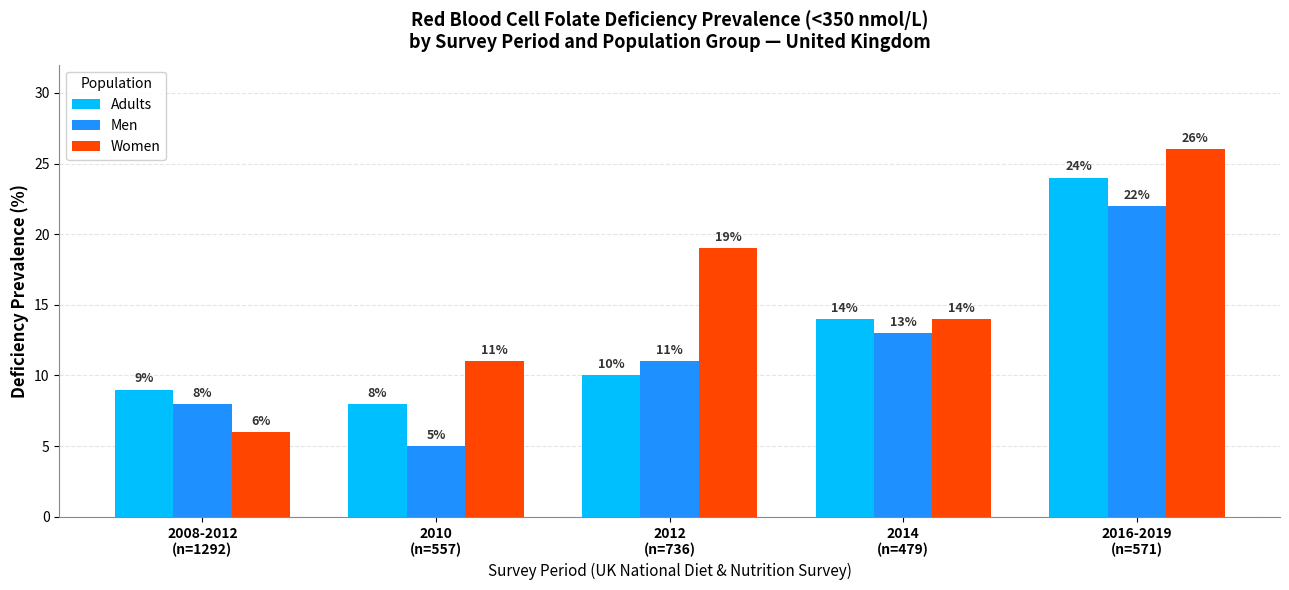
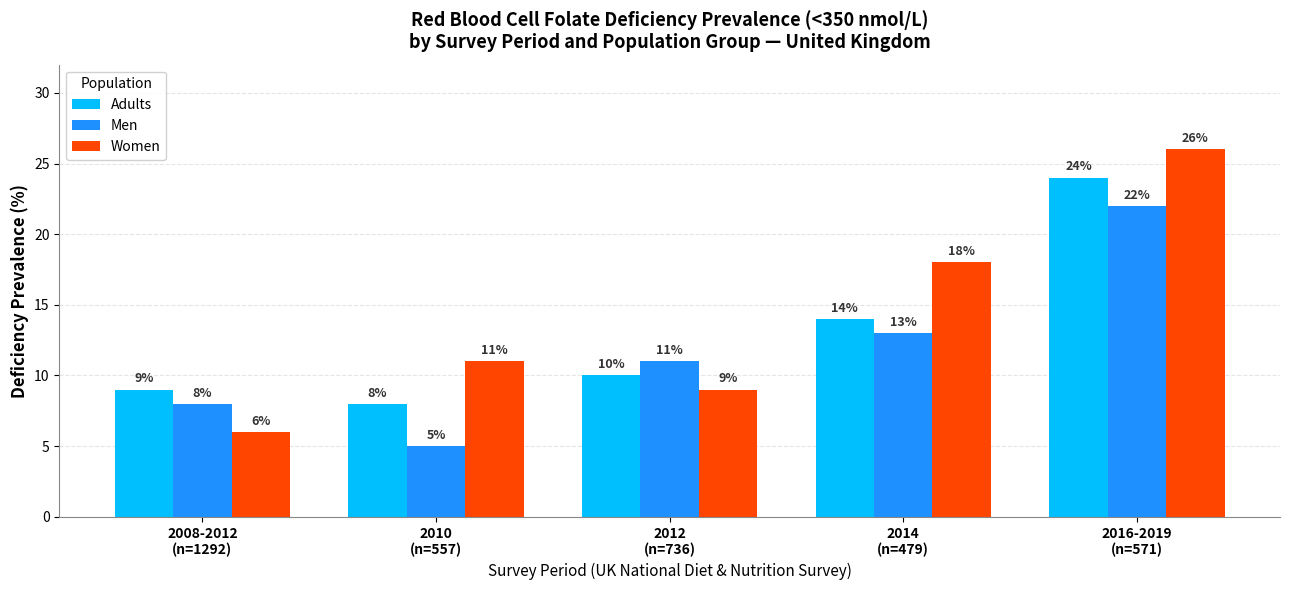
  {
    "Women": {
      "2008-2012 (n=1292)": "6%",
      "2010 (n=557)": "11%",
-     "2012 (n=736)": "19%",
-     "2014 (n=479)": "14%",
+     "2012 (n=736)": "9%",
+     "2014 (n=479)": "18%",
      "2016-2019 (n=571)": "26%"
    }
  }
